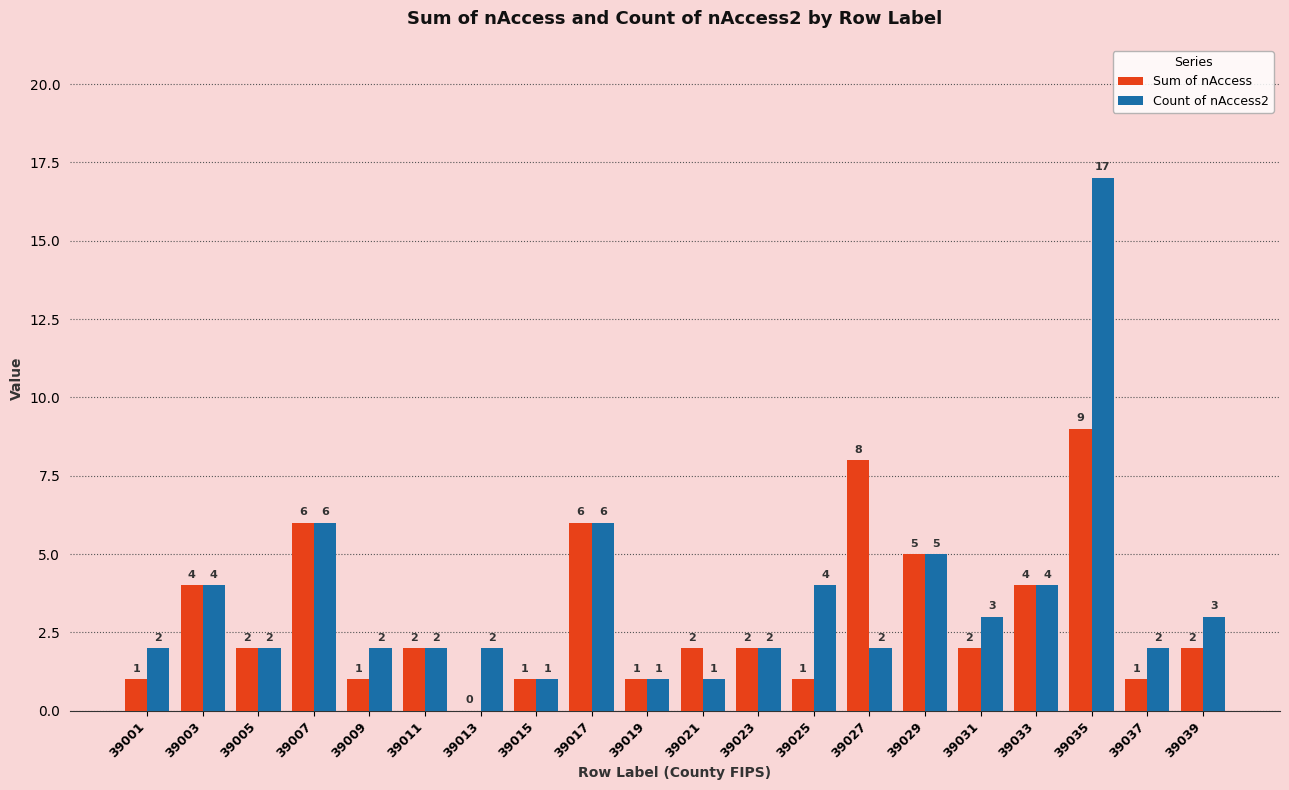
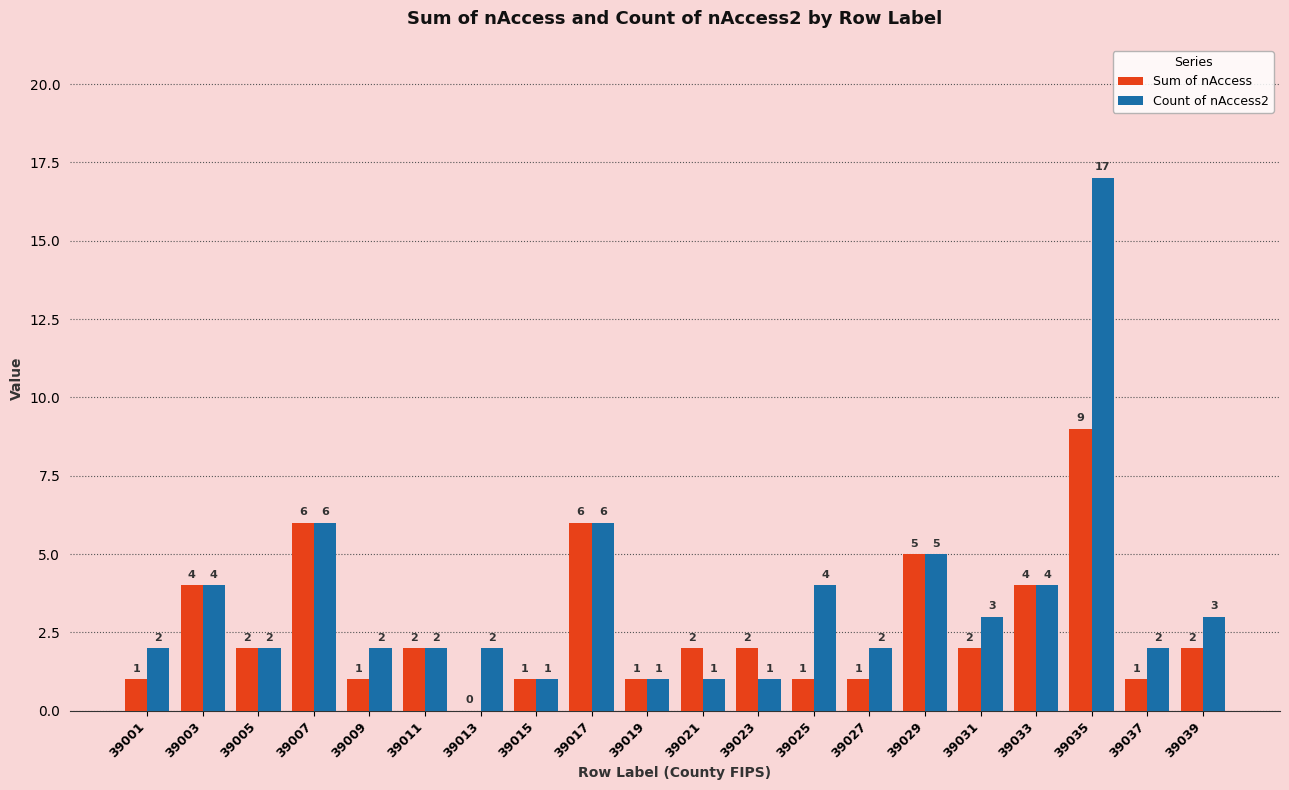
  {
    "Sum of nAccess": {
      "39001": 1,
      "39003": 4,
      "39005": 2,
      "39007": 6,
      "39009": 1,
      "39011": 2,
      "39013": 0,
      "39015": 1,
      "39017": 6,
      "39019": 1,
      "39021": 2,
      "39023": 2,
      "39025": 1,
-     "39027": 8,
+     "39027": 1,
      "39029": 5,
      "39031": 2,
      "39033": 4,
      "39035": 9,
      "39037": 1,
      "39039": 2
    },
    "Count of nAccess2": {
      "39001": 2,
      "39003": 4,
      "39005": 2,
      "39007": 6,
      "39009": 2,
      "39011": 2,
      "39013": 2,
      "39015": 1,
      "39017": 6,
      "39019": 1,
      "39021": 1,
-     "39023": 2,
+     "39023": 1,
      "39025": 4,
      "39027": 2,
      "39029": 5,
      "39031": 3,
      "39033": 4,
      "39035": 17,
      "39037": 2,
      "39039": 3
    }
  }
